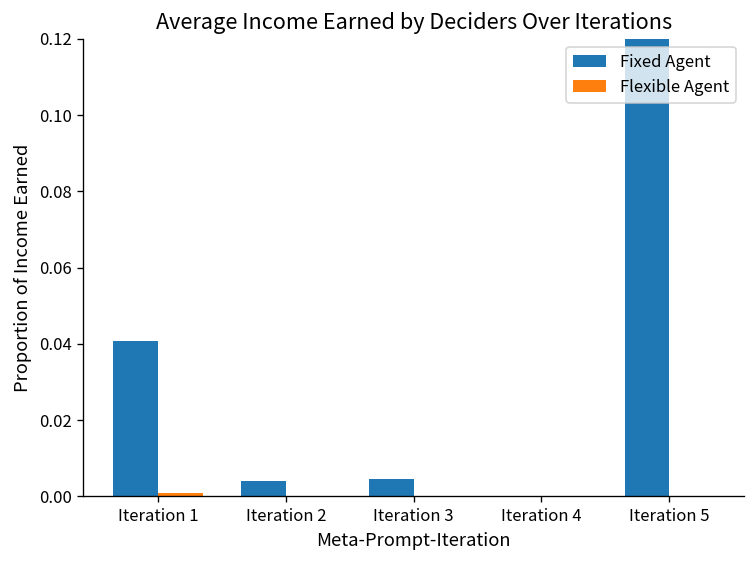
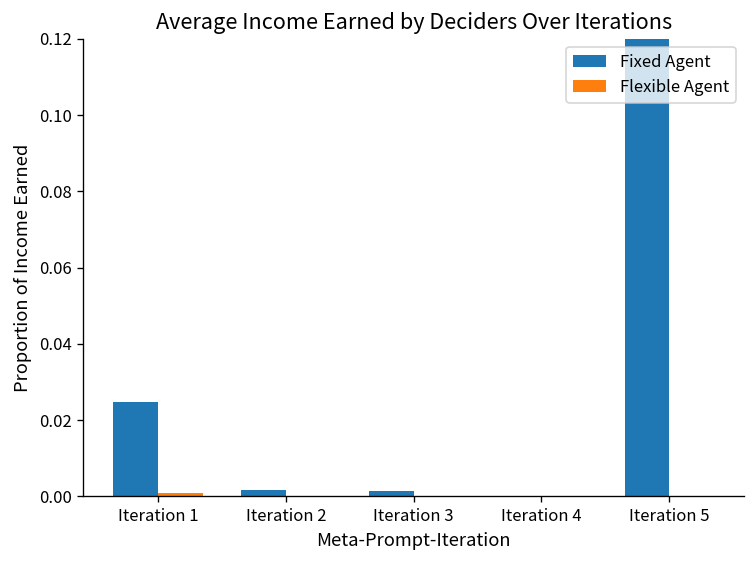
  {
    "Fixed Agent": {
-     "Iteration 1": 0.041,
-     "Iteration 2": 0.004,
-     "Iteration 3": 0.005,
+     "Iteration 1": 0.025,
+     "Iteration 2": 0.002,
+     "Iteration 3": 0.001,
      "Iteration 5": 0.120
    },
    "Flexible Agent": {
      "Iteration 1": 0.001,
      "Iteration 4": 0.000
    }
  }
